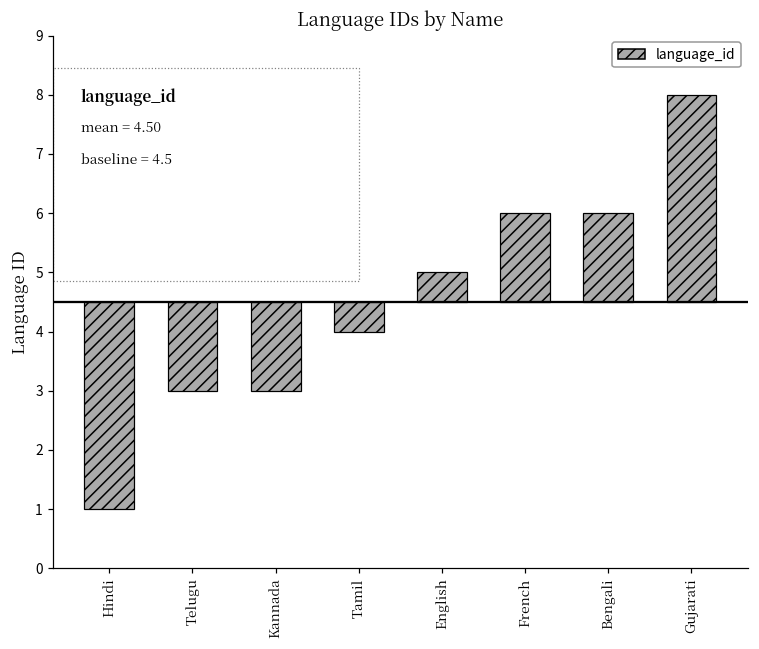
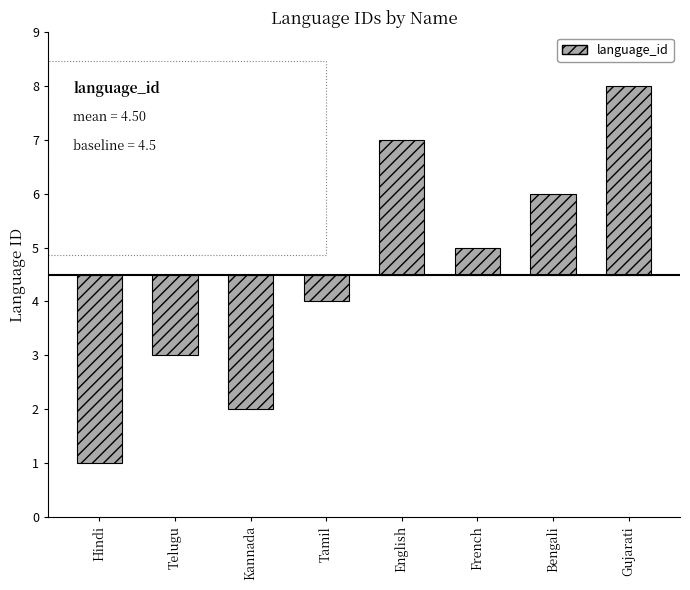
  {
    "Hindi": 1,
    "Telugu": 3,
-   "Kannada": 3,
+   "Kannada": 2,
    "Tamil": 4,
-   "English": 5,
-   "French": 6,
+   "English": 7,
+   "French": 5,
    "Bengali": 6,
    "Gujarati": 8
  }
